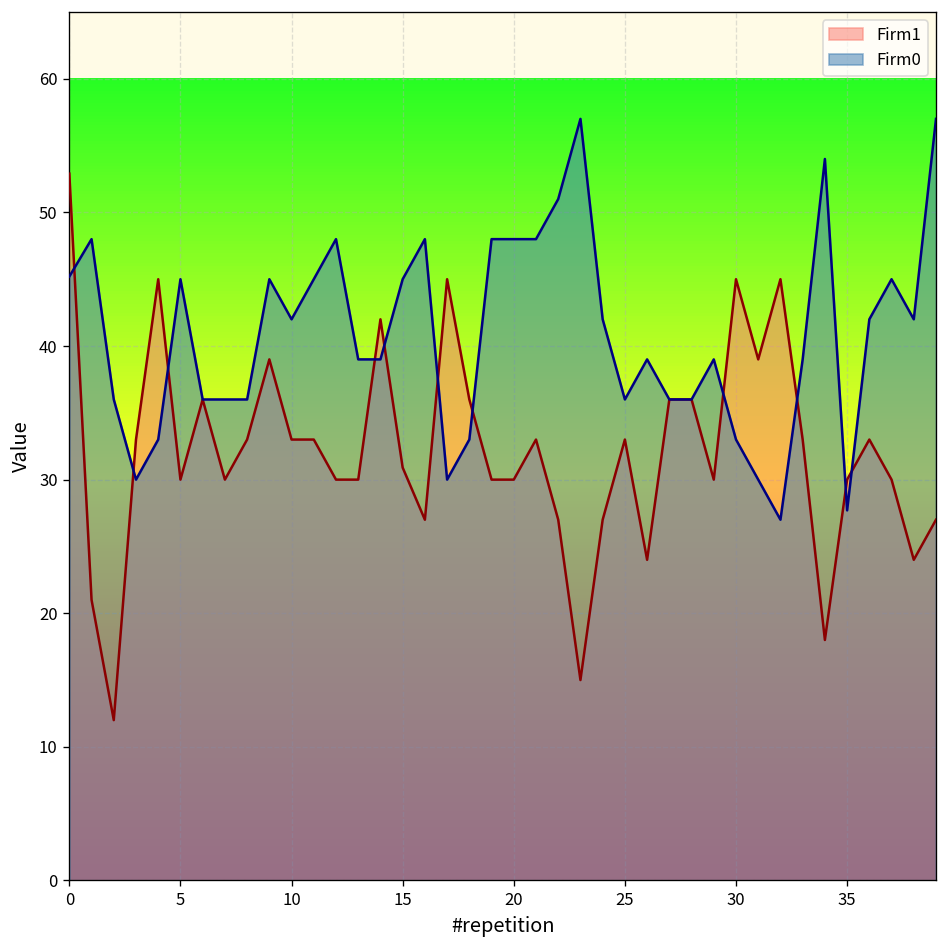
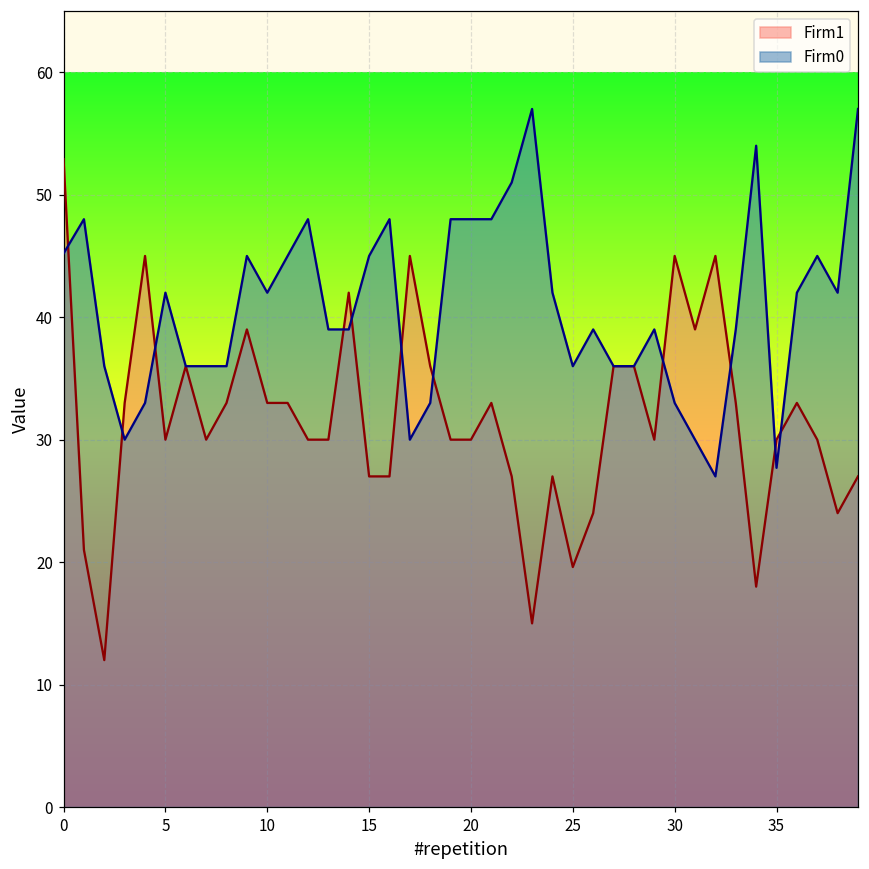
  {
    "Firm1": {
      "0": 52.9,
      "5": 30.0,
      "10": 33.0,
-     "15": 30.9,
+     "15": 27.0,
      "20": 30.0,
-     "25": 33.0,
+     "25": 19.6,
      "30": 45.0,
      "35": 30.0
    },
    "Firm0": {
      "0": 45,
-     "5": 45,
+     "5": 42,
      "10": 42,
      "15": 45,
      "20": 48,
      "25": 36,
      "30": 33,
      "35": 27.7
    }
  }
